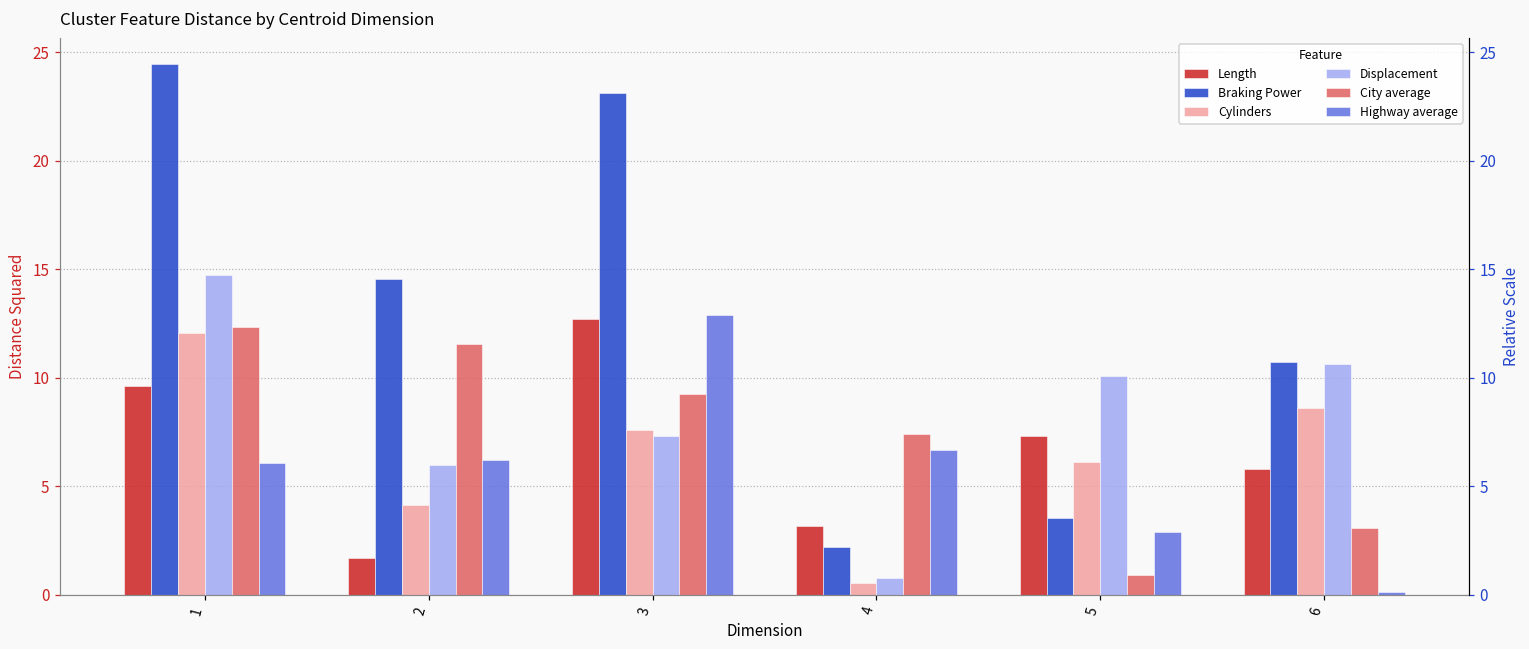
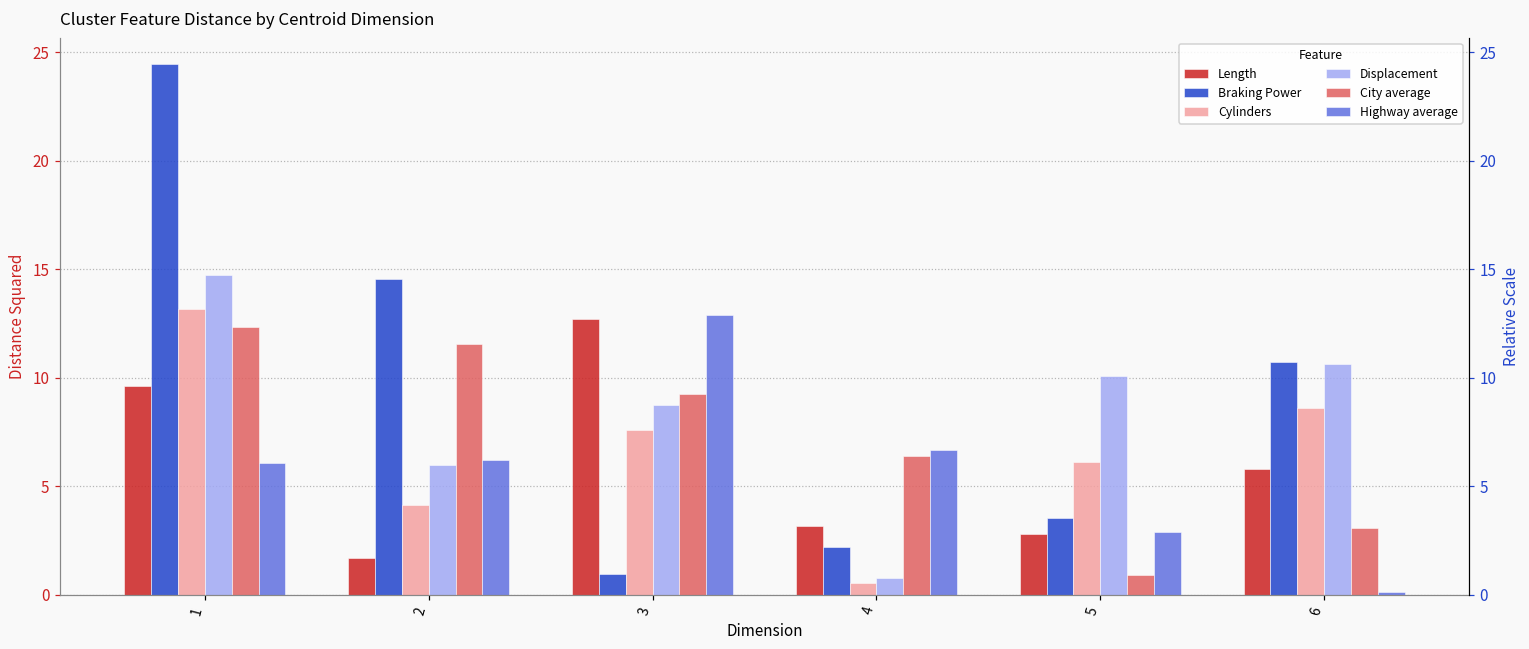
  {
    "Length": {
      "1": 9.6,
      "2": 1.7,
      "3": 12.7,
      "4": 3.2,
-     "5": 7.3,
+     "5": 2.8,
      "6": 5.8
    },
    "Braking Power": {
      "1": 24.5,
      "2": 14.6,
-     "3": 23.1,
+     "3": 1.0,
      "4": 2.2,
      "5": 3.5,
      "6": 10.7
    },
    "Cylinders": {
-     "1": 12.1,
+     "1": 13.2,
      "2": 4.2,
      "3": 7.6,
      "4": 0.5,
      "5": 6.1,
      "6": 8.6
    },
    "Displacement": {
      "1": 14.7,
      "2": 6.0,
-     "3": 7.3,
+     "3": 8.7,
      "4": 0.8,
      "5": 10.1,
      "6": 10.6
    },
    "City average": {
      "1": 12.3,
      "2": 11.5,
      "3": 9.2,
-     "4": 7.4,
+     "4": 6.4,
      "5": 0.9,
      "6": 3.1
    },
    "Highway average": {
      "1": 6.1,
      "2": 6.2,
      "3": 12.9,
      "4": 6.7,
      "5": 2.9,
      "6": 0.1
    }
  }
